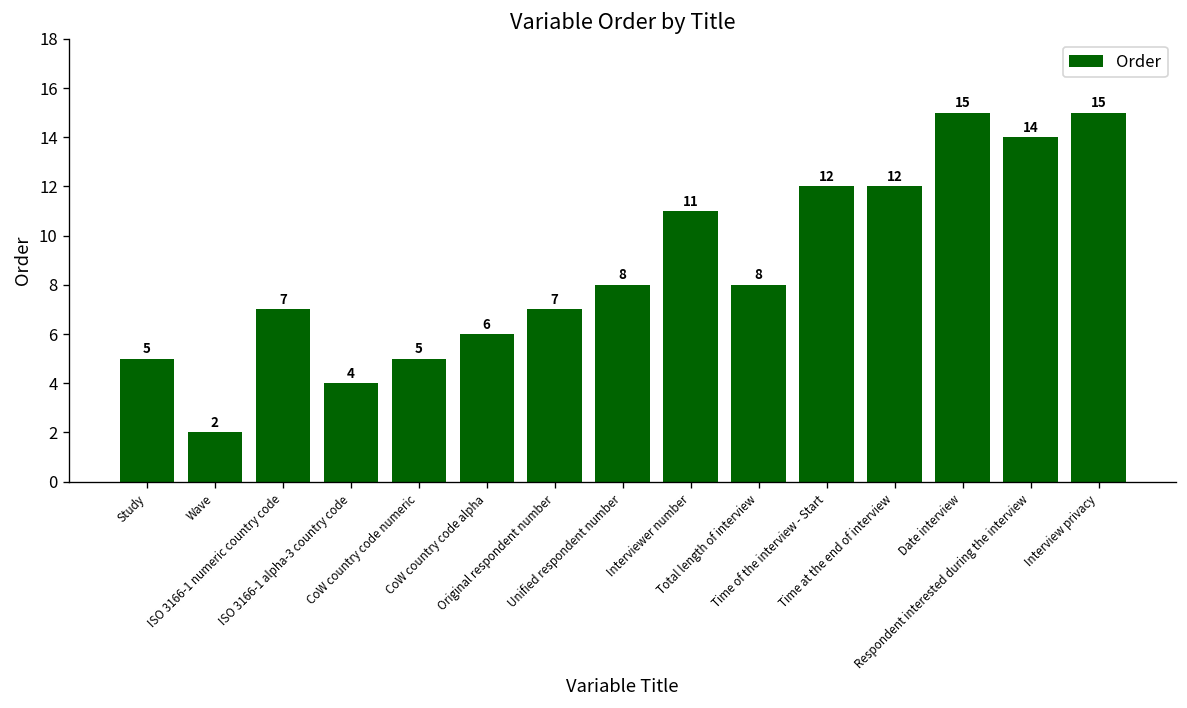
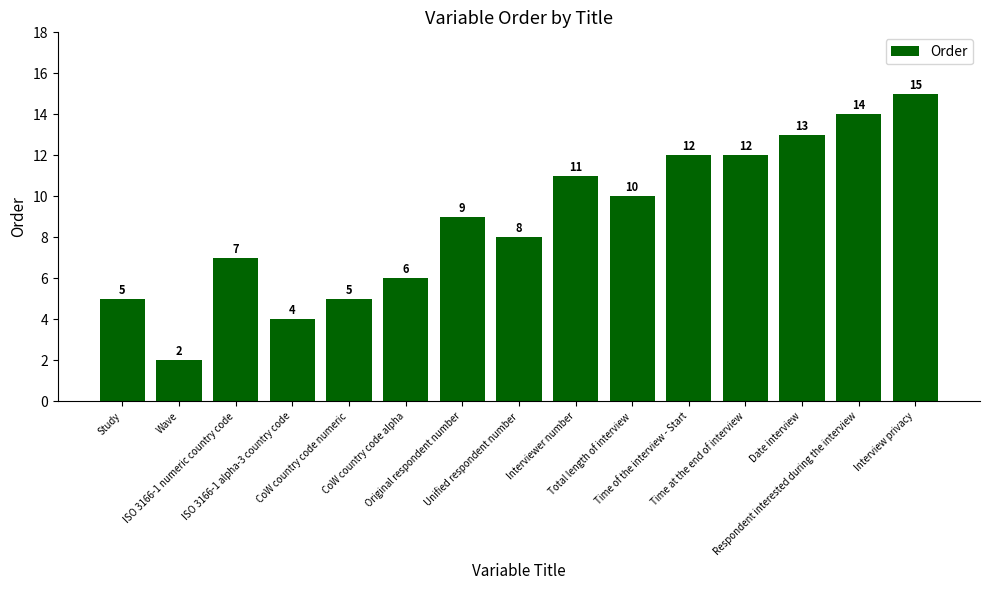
  {
    "Study": 5,
    "Wave": 2,
    "ISO 3166-1 numeric country code": 7,
    "ISO 3166-1 alpha-3 country code": 4,
    "CoW country code numeric": 5,
    "CoW country code alpha": 6,
-   "Original respondent number": 7,
+   "Original respondent number": 9,
    "Unified respondent number": 8,
    "Interviewer number": 11,
-   "Total length of interview": 8,
+   "Total length of interview": 10,
    "Time of the interview - Start": 12,
    "Time at the end of interview": 12,
-   "Date interview": 15,
+   "Date interview": 13,
    "Respondent interested during the interview": 14,
    "Interview privacy": 15
  }
